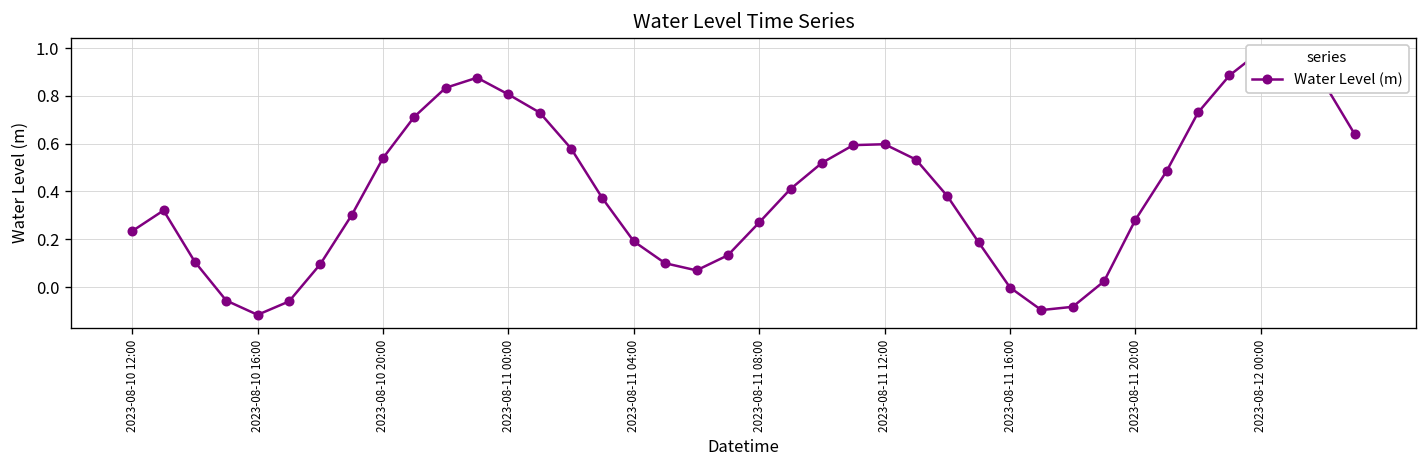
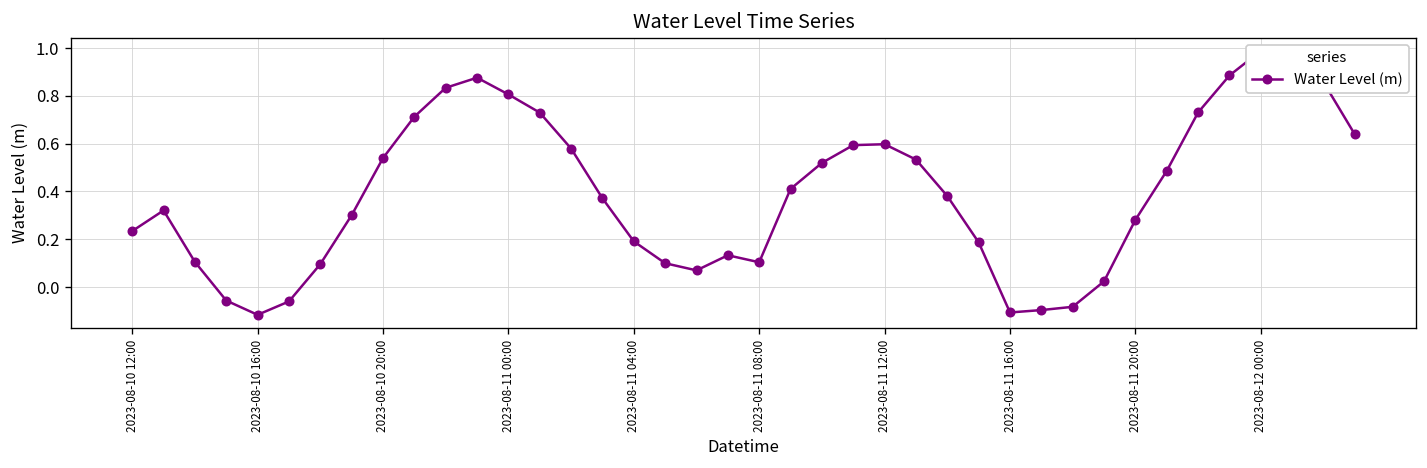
  {
    "2023-08-10 12:00": 0.23,
    "2023-08-10 16:00": -0.12,
    "2023-08-10 20:00": 0.54,
    "2023-08-11 00:00": 0.81,
    "2023-08-11 04:00": 0.19,
-   "2023-08-11 08:00": 0.27,
+   "2023-08-11 08:00": 0.10,
    "2023-08-11 12:00": 0.60,
-   "2023-08-11 16:00": 0.00,
+   "2023-08-11 16:00": -0.11,
    "2023-08-11 20:00": 0.28
  }
